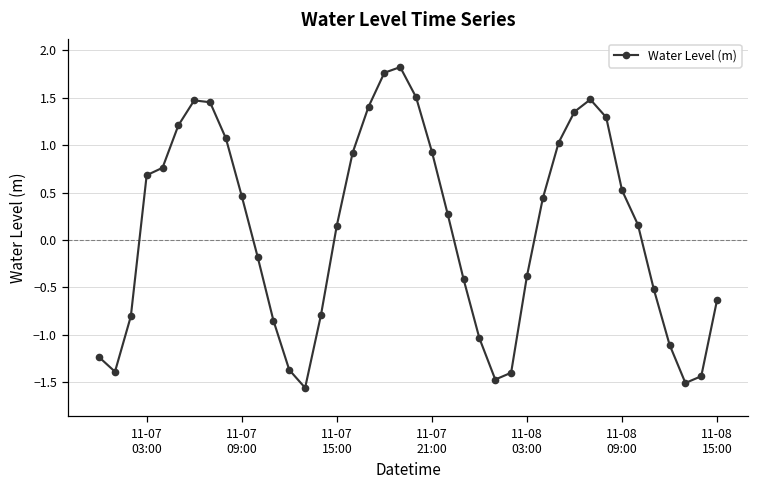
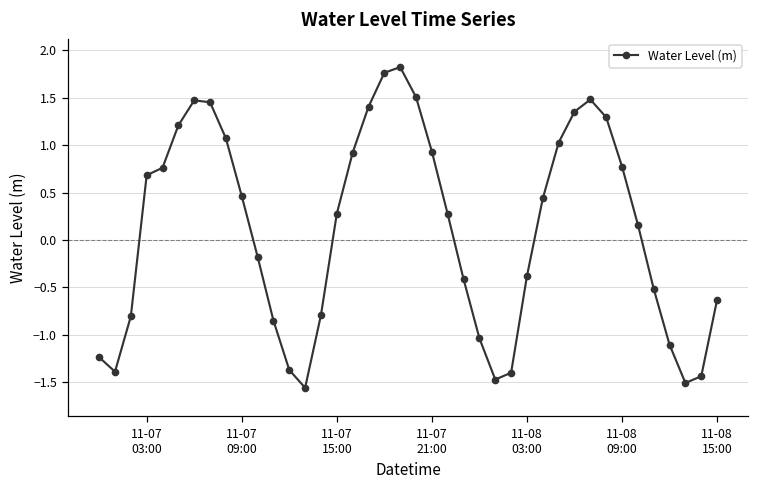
  {
    "11-07 03:00": 0.7,
    "11-07 09:00": 0.5,
-   "11-07 15:00": 0.2,
+   "11-07 15:00": 0.3,
    "11-07 21:00": 0.9,
    "11-08 03:00": -0.4,
-   "11-08 09:00": 0.5,
+   "11-08 09:00": 0.8,
    "11-08 15:00": -0.6
  }
